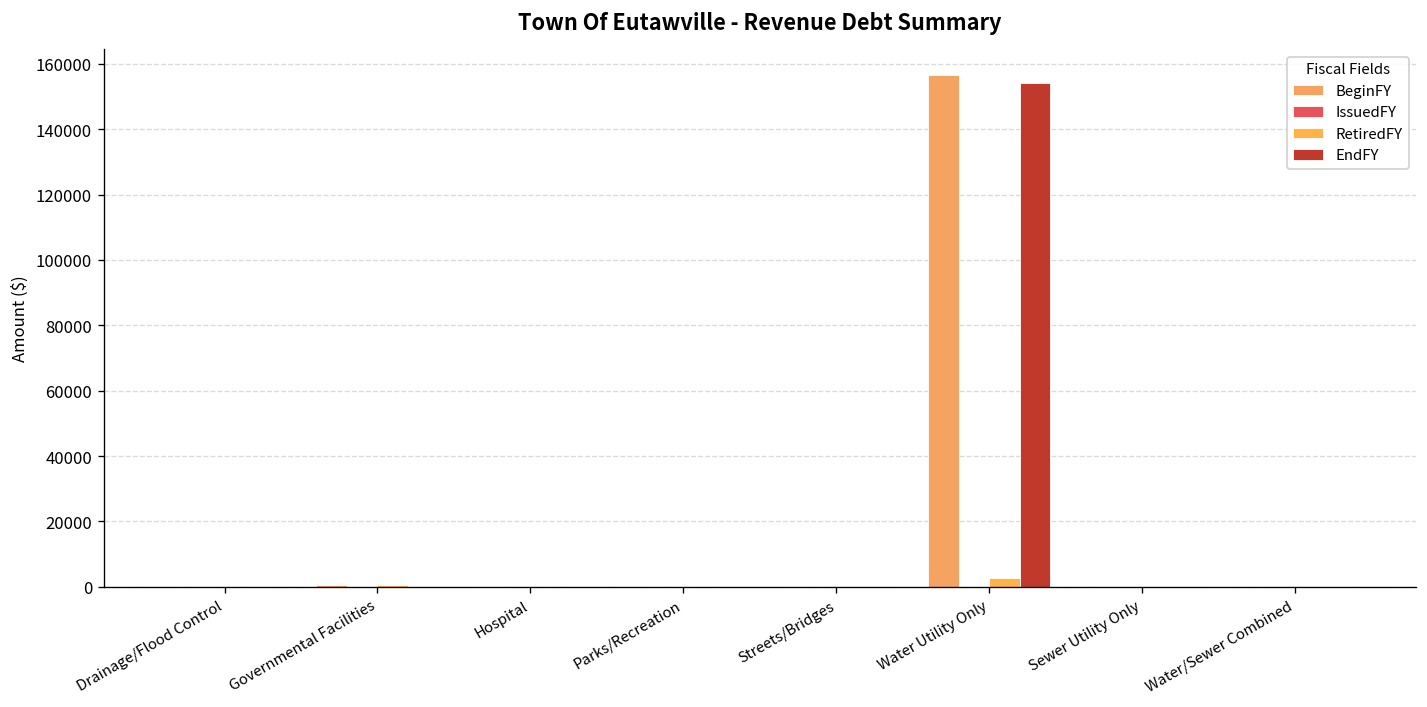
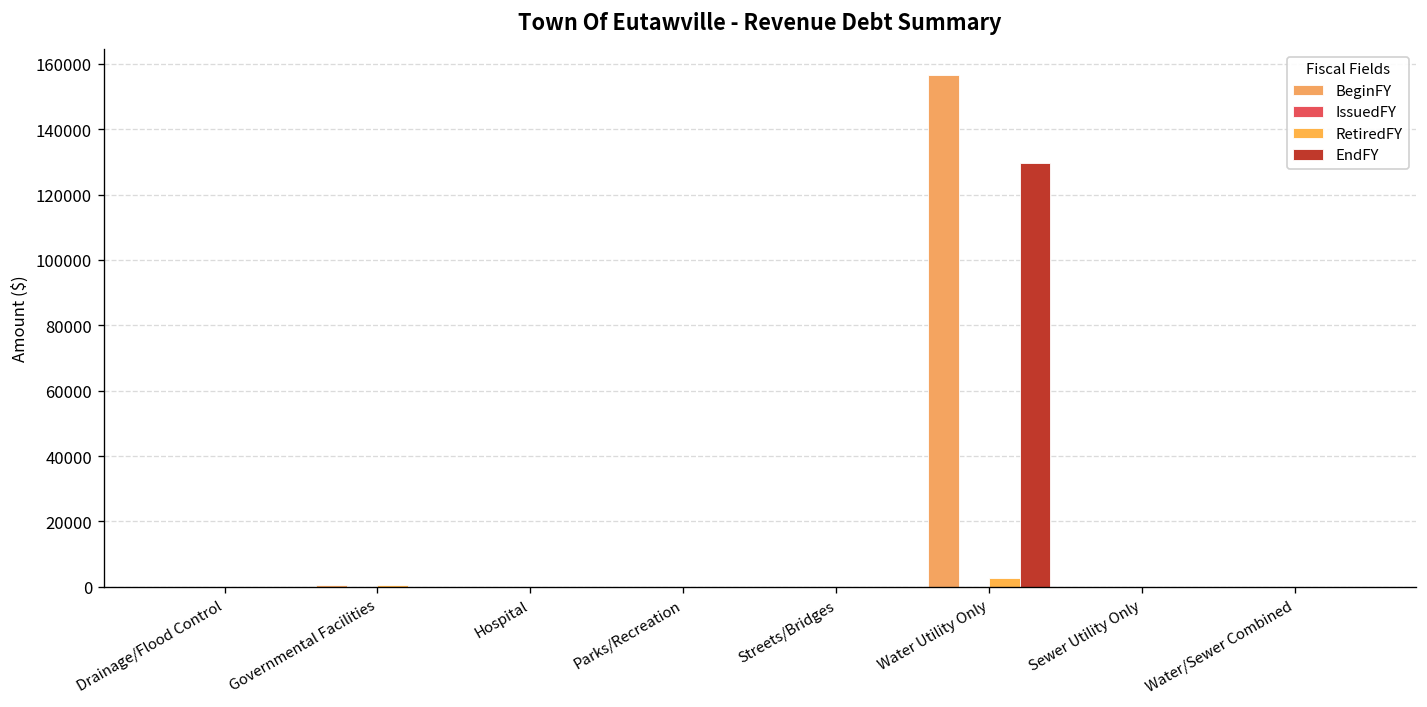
  {
    "IssuedFY": {
      "Drainage/Flood Control": 0,
      "Governmental Facilities": 0,
      "Hospital": 0,
      "Parks/Recreation": 0,
      "Streets/Bridges": 0,
      "Water Utility Only": 0,
      "Sewer Utility Only": 0,
      "Water/Sewer Combined": 0
    },
    "EndFY": {
      "Drainage/Flood Control": 0,
      "Governmental Facilities": 0,
      "Hospital": 0,
      "Parks/Recreation": 0,
      "Streets/Bridges": 0,
-     "Water Utility Only": 154000,
+     "Water Utility Only": 130000,
      "Sewer Utility Only": 0,
      "Water/Sewer Combined": 0
    }
  }
